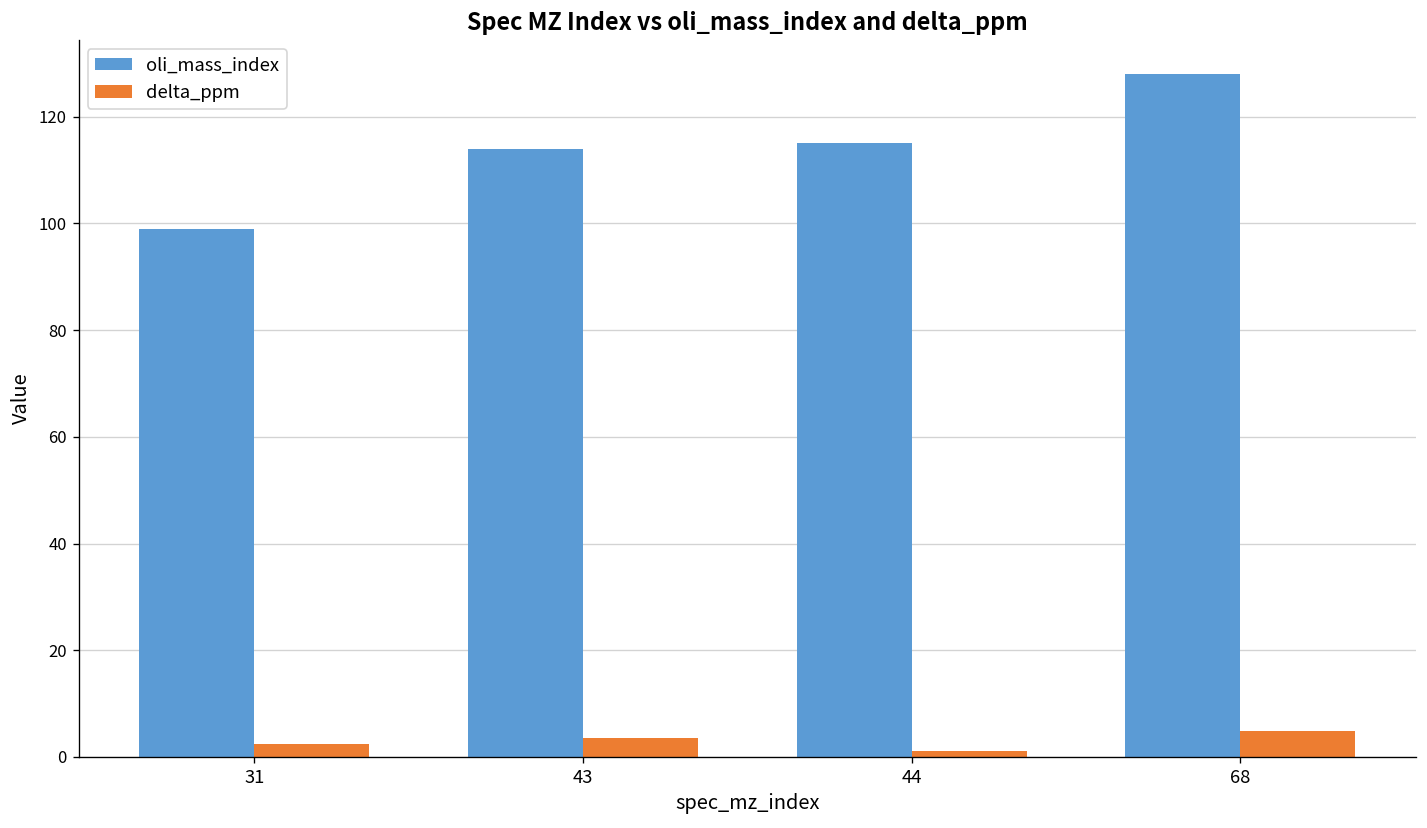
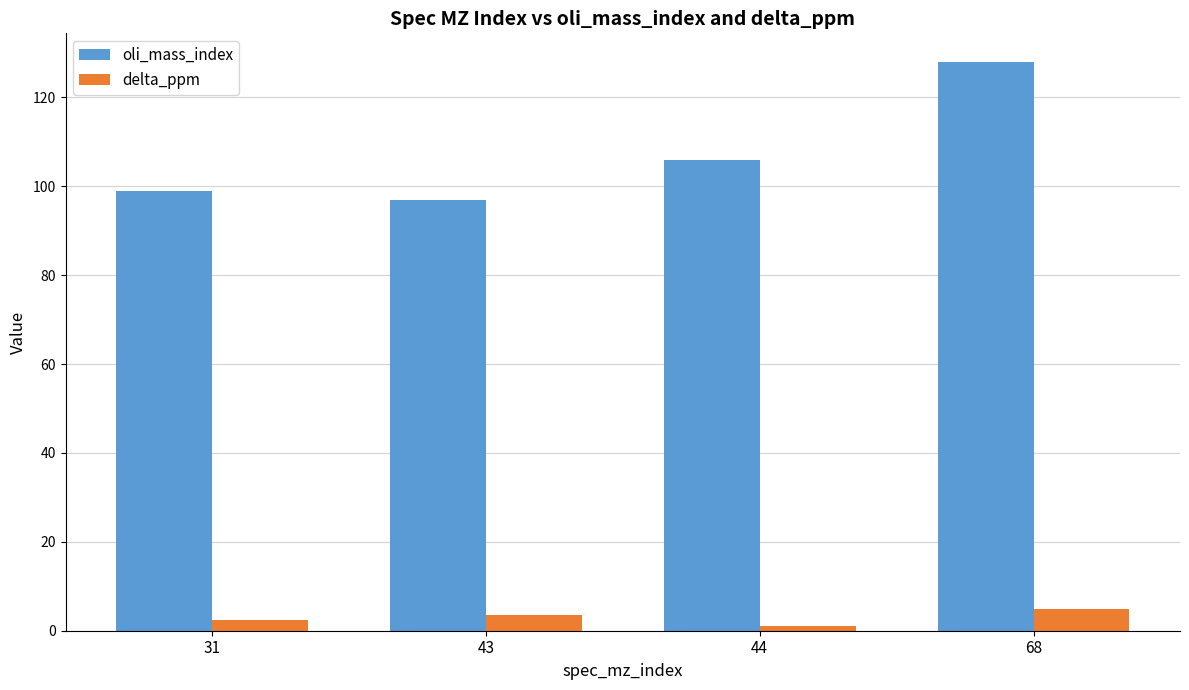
  {
    "oli_mass_index": {
      "31": 99,
-     "43": 114,
-     "44": 115,
+     "43": 97,
+     "44": 106,
      "68": 128
    },
    "delta_ppm": {
      "31": 2,
      "43": 4,
      "44": 1,
      "68": 5
    }
  }
